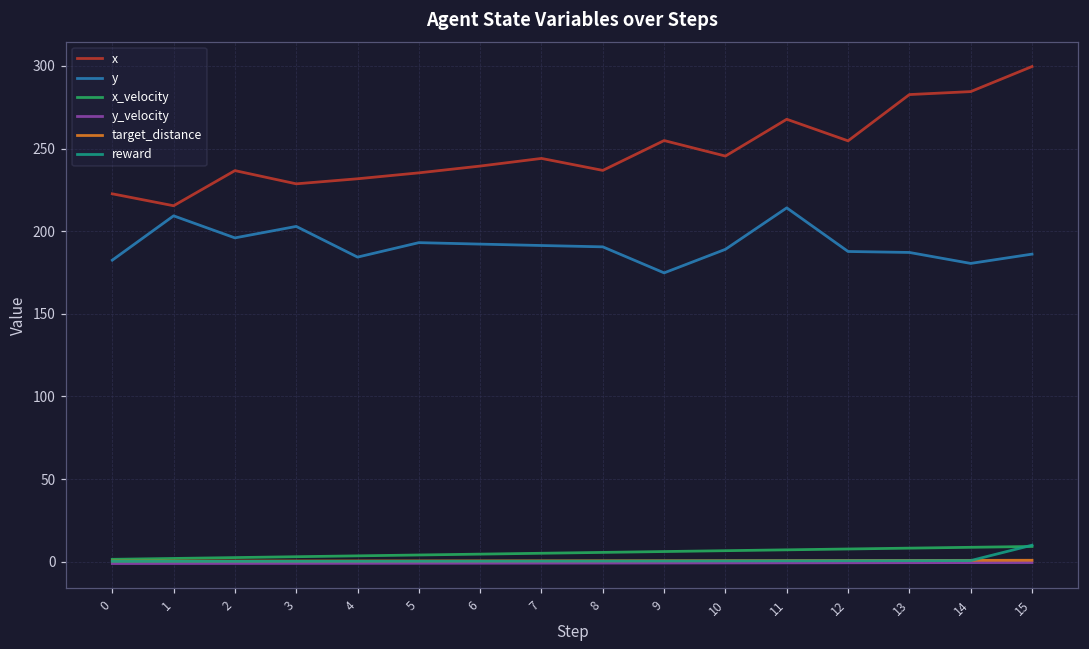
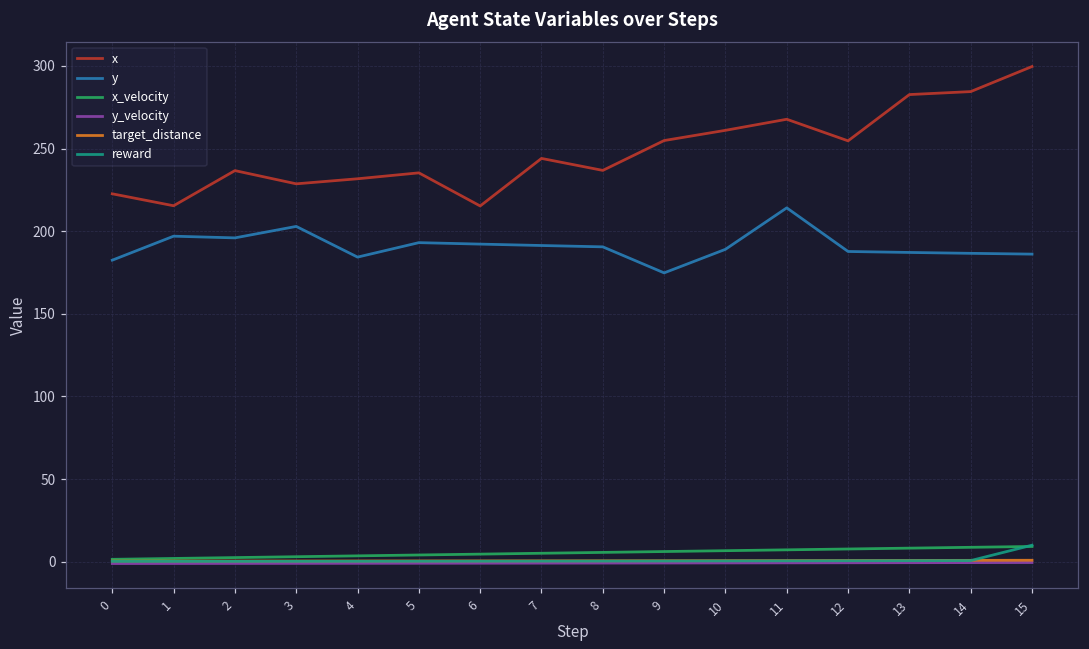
  {
    "x": {
      "0": 223,
      "1": 215,
      "2": 237,
      "3": 229,
      "4": 232,
      "5": 235,
-     "6": 239,
+     "6": 215,
      "7": 244,
      "8": 237,
      "9": 255,
-     "10": 245,
+     "10": 261,
      "11": 268,
      "12": 255,
      "13": 283,
      "14": 284,
      "15": 300
    },
    "y": {
      "0": 182,
-     "1": 209,
+     "1": 197,
      "2": 196,
      "3": 203,
      "4": 184,
      "5": 193,
      "6": 192,
      "7": 191,
      "8": 191,
      "9": 175,
      "10": 189,
      "11": 214,
      "12": 188,
      "13": 187,
-     "14": 181,
+     "14": 187,
      "15": 186
    }
  }
